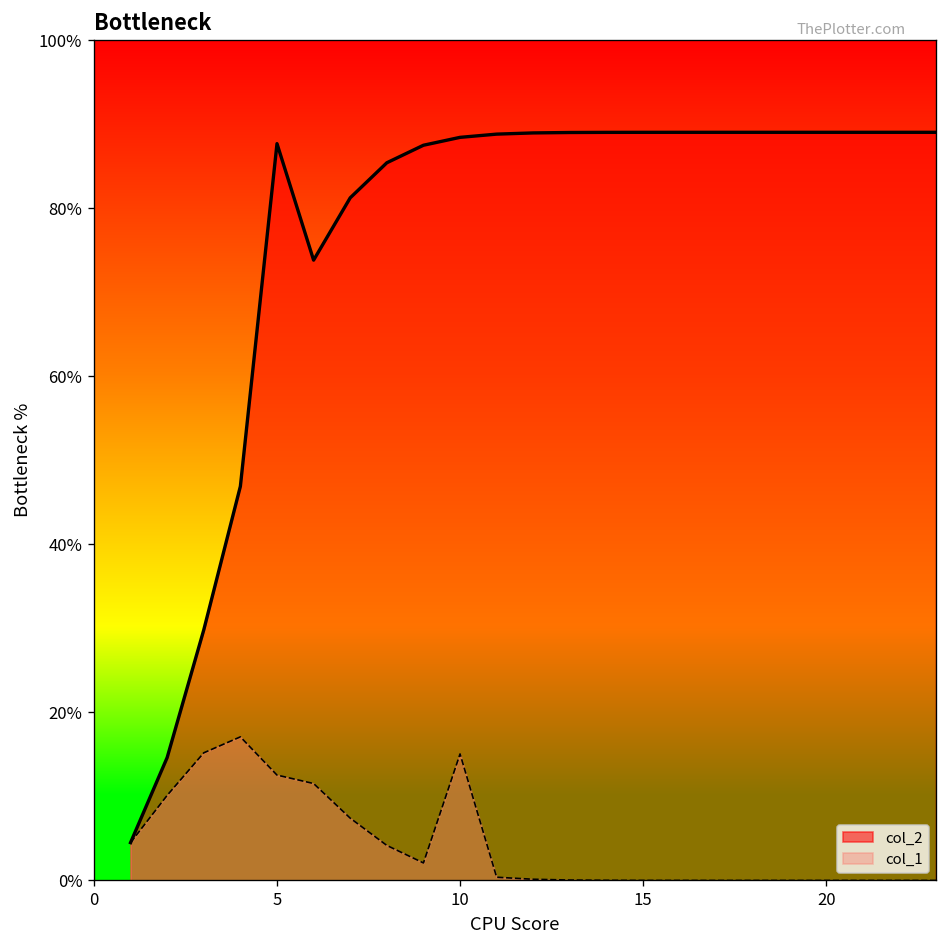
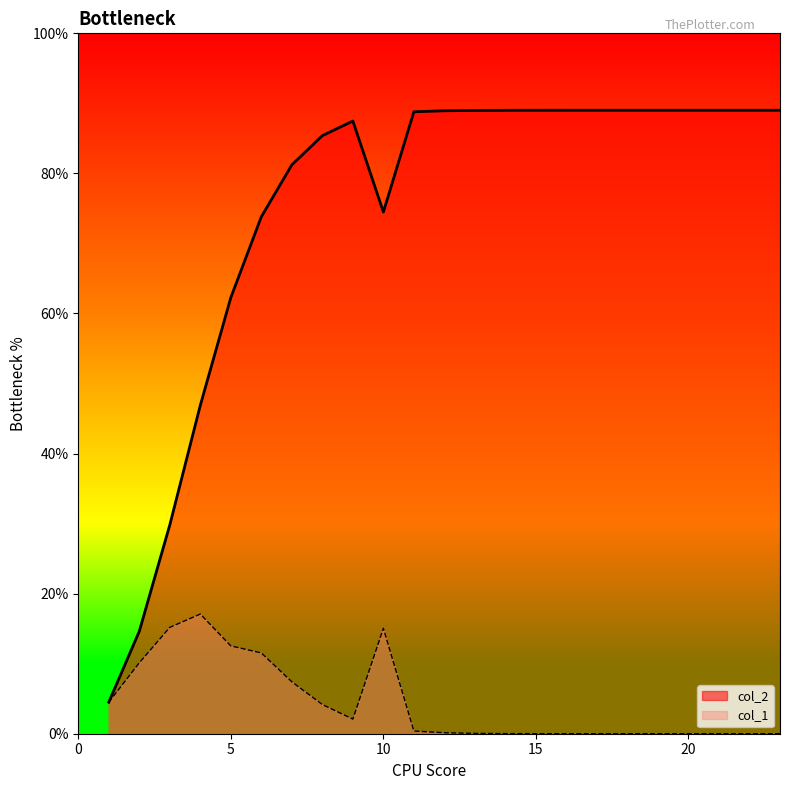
  {
    "col_2": {
-     "5": "88%",
-     "10": "88%",
+     "5": "62%",
+     "10": "74%",
      "15": "89%",
      "20": "89%"
    },
    "col_1": {
      "5": "13%",
      "10": "15%",
      "15": "0%",
      "20": "0%"
    }
  }
